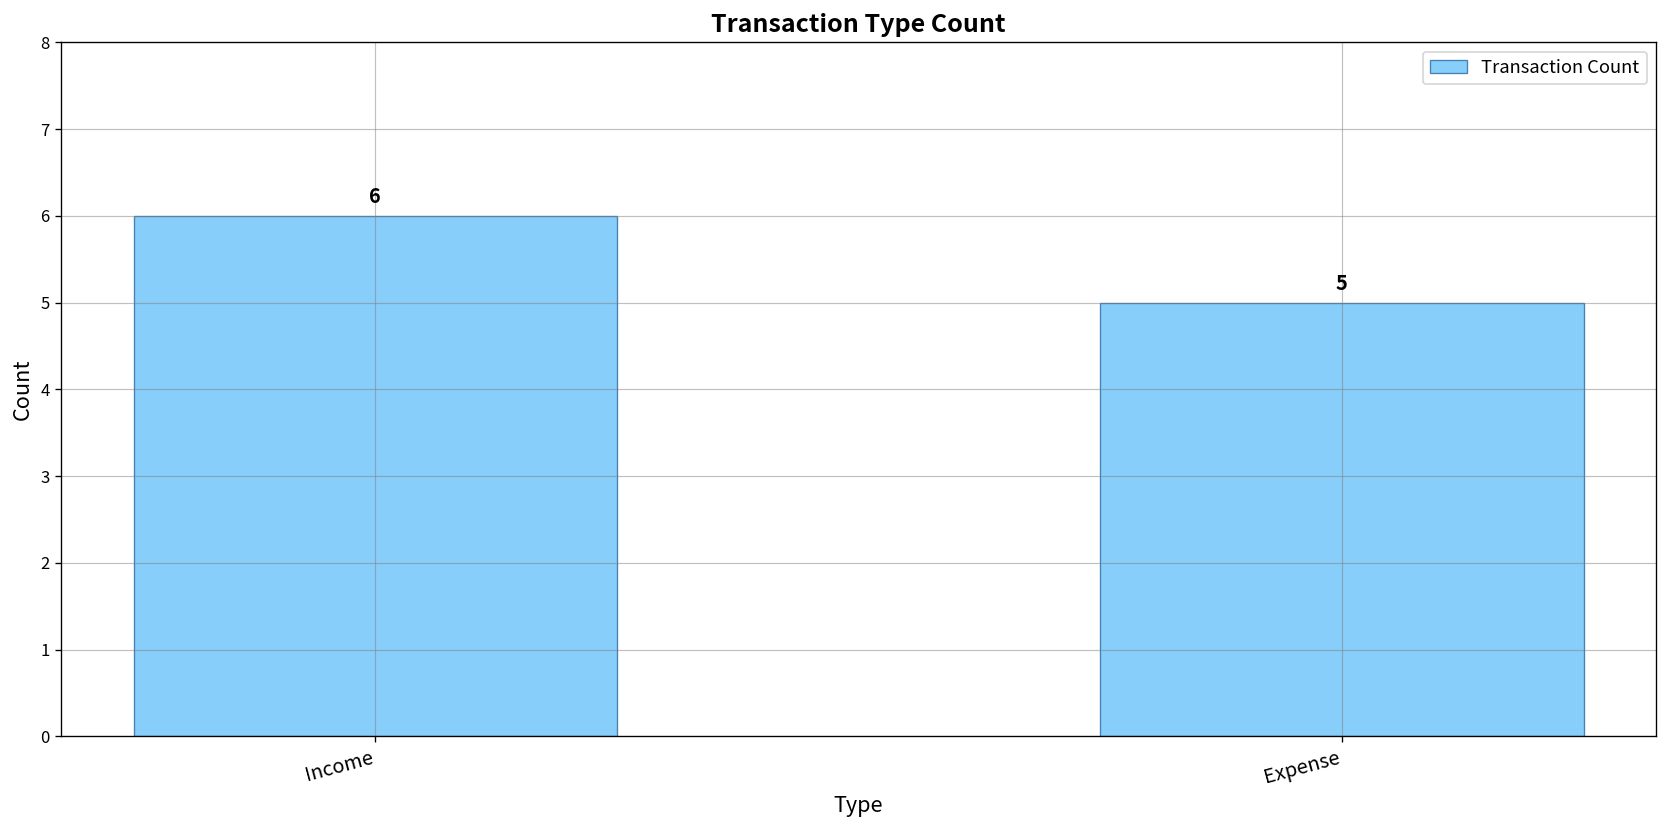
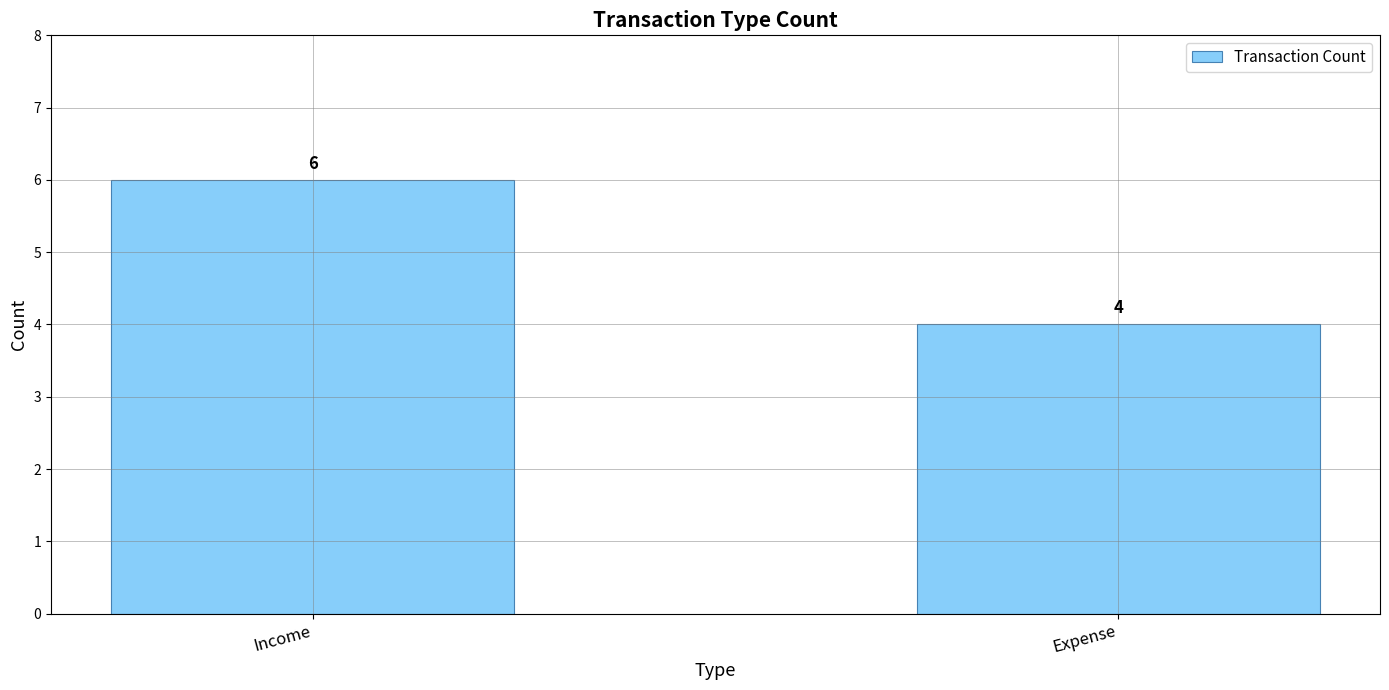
  {
    "Income": 6,
-   "Expense": 5
+   "Expense": 4
  }
